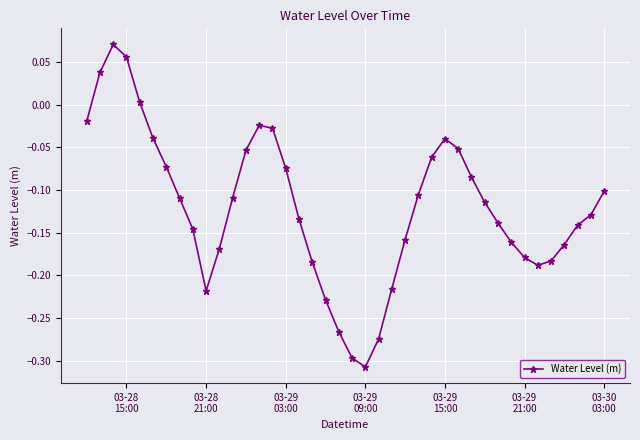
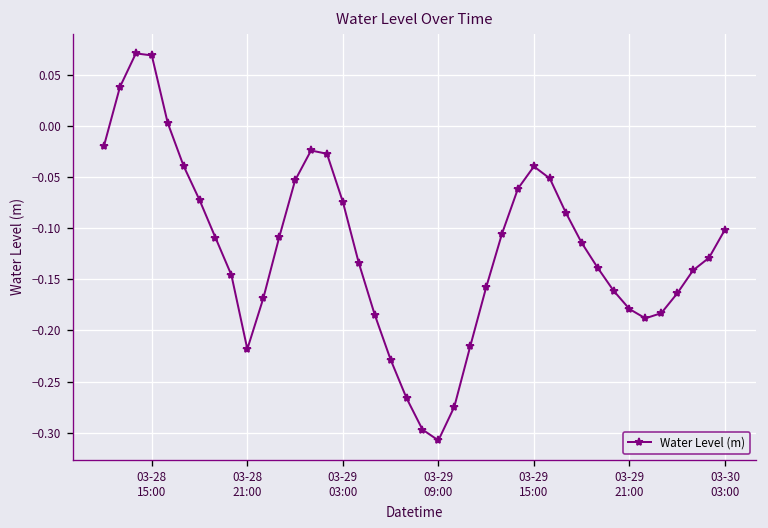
  {
-   "03-28 15:00": 0.06,
+   "03-28 15:00": 0.07,
    "03-28 21:00": -0.22,
    "03-29 03:00": -0.07,
    "03-29 09:00": -0.31,
    "03-29 15:00": -0.04,
    "03-29 21:00": -0.18,
    "03-30 03:00": -0.10
  }
